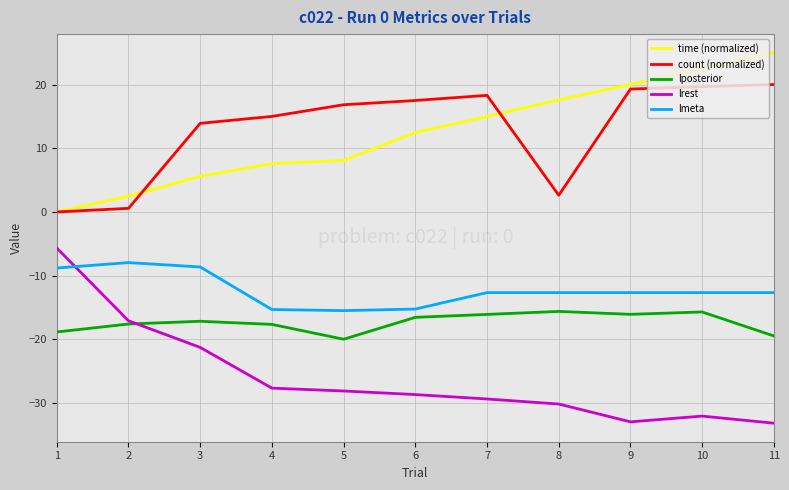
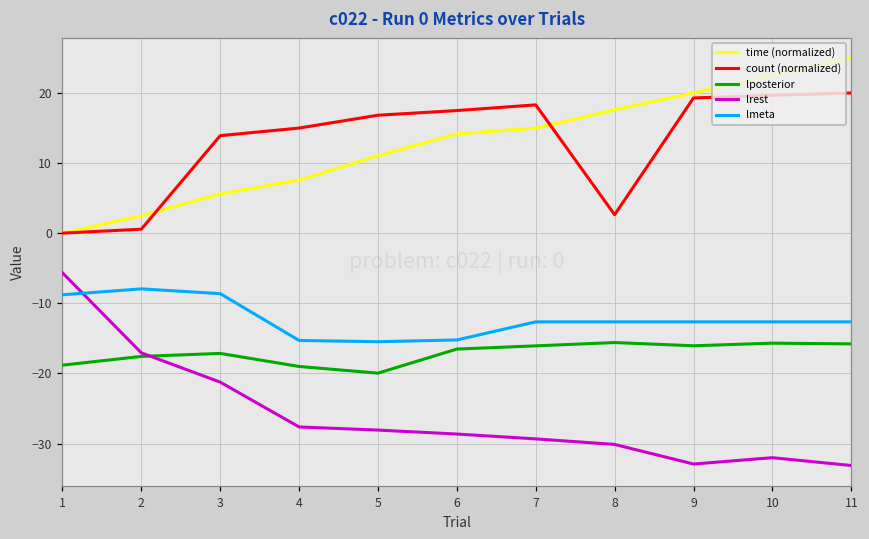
  {
    "time (normalized)": {
      "2": 2,
      "3": 6,
      "4": 8,
-     "5": 8,
-     "6": 12,
+     "5": 11,
+     "6": 14,
      "7": 15,
      "8": 18,
      "9": 20,
      "11": 25
    },
    "count (normalized)": {
      "2": 1,
      "3": 14,
      "4": 15,
      "5": 17,
      "6": 17,
      "7": 18,
      "8": 3,
      "9": 19,
      "11": 20
    },
    "lposterior": {
      "1": -19,
      "2": -18,
      "3": -17,
-     "4": -18,
+     "4": -19,
      "5": -20,
      "6": -17,
      "7": -16,
      "8": -16,
      "9": -16,
      "10": -16,
-     "11": -19
+     "11": -16
    },
    "lrest": {
      "1": -6,
      "2": -17,
      "3": -21,
      "4": -28,
      "5": -28,
      "6": -29,
      "7": -29,
      "8": -30,
      "9": -33,
      "10": -32,
      "11": -33
    },
    "lmeta": {
      "1": -9,
      "2": -8,
      "3": -9,
      "4": -15,
      "5": -15,
      "6": -15,
      "7": -13,
      "8": -13,
      "9": -13,
      "10": -13,
      "11": -13
    }
  }
